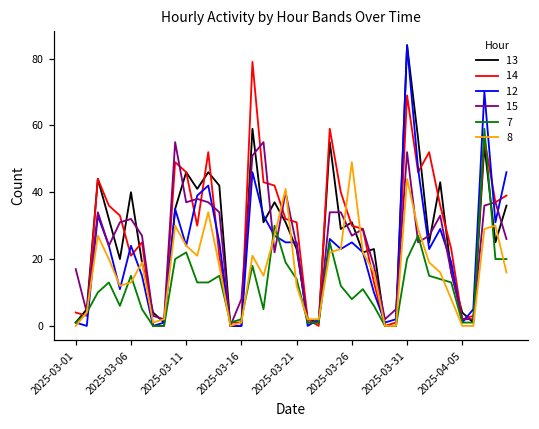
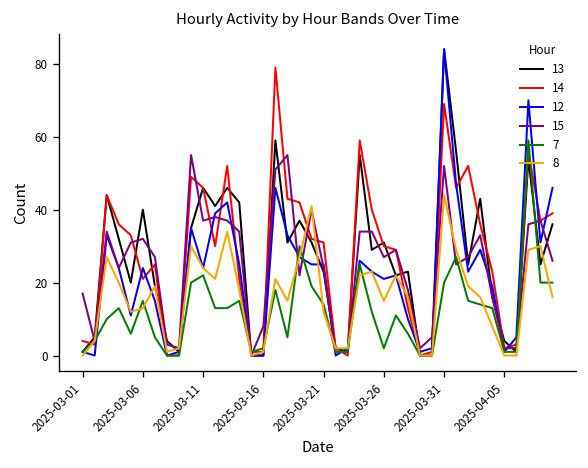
  {
    "13": {
      "2025-03-06": 40,
      "2025-03-21": 23,
      "2025-03-26": 31,
      "2025-04-05": 4
    },
    "14": {
      "2025-03-01": 4,
      "2025-03-06": 21,
      "2025-03-21": 31,
      "2025-03-26": 30,
      "2025-03-31": 69
    },
    "12": {
      "2025-03-06": 24,
      "2025-03-21": 25,
-     "2025-03-26": 25
+     "2025-03-26": 21
    },
    "15": {
      "2025-03-01": 17,
      "2025-03-06": 32,
      "2025-03-11": 37,
      "2025-03-16": 8,
      "2025-03-21": 24,
      "2025-03-26": 27,
      "2025-03-31": 52
    },
    "7": {
      "2025-03-06": 15,
      "2025-03-11": 22,
      "2025-03-16": 2,
      "2025-03-21": 14,
-     "2025-03-26": 8,
+     "2025-03-26": 2,
      "2025-03-31": 20
    },
    "8": {
      "2025-03-01": 0,
      "2025-03-06": 13,
      "2025-03-21": 12,
-     "2025-03-26": 49,
+     "2025-03-26": 15,
      "2025-03-31": 44,
      "2025-04-05": 0
    }
  }
